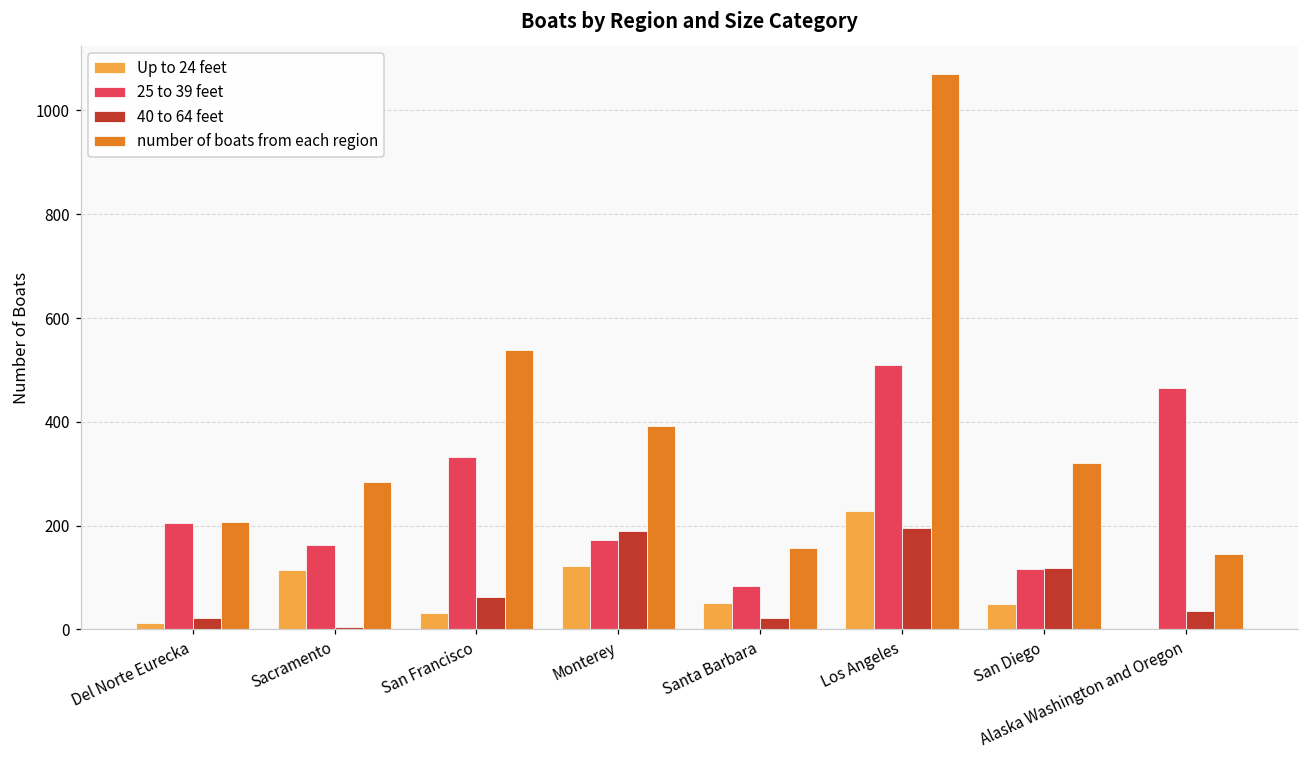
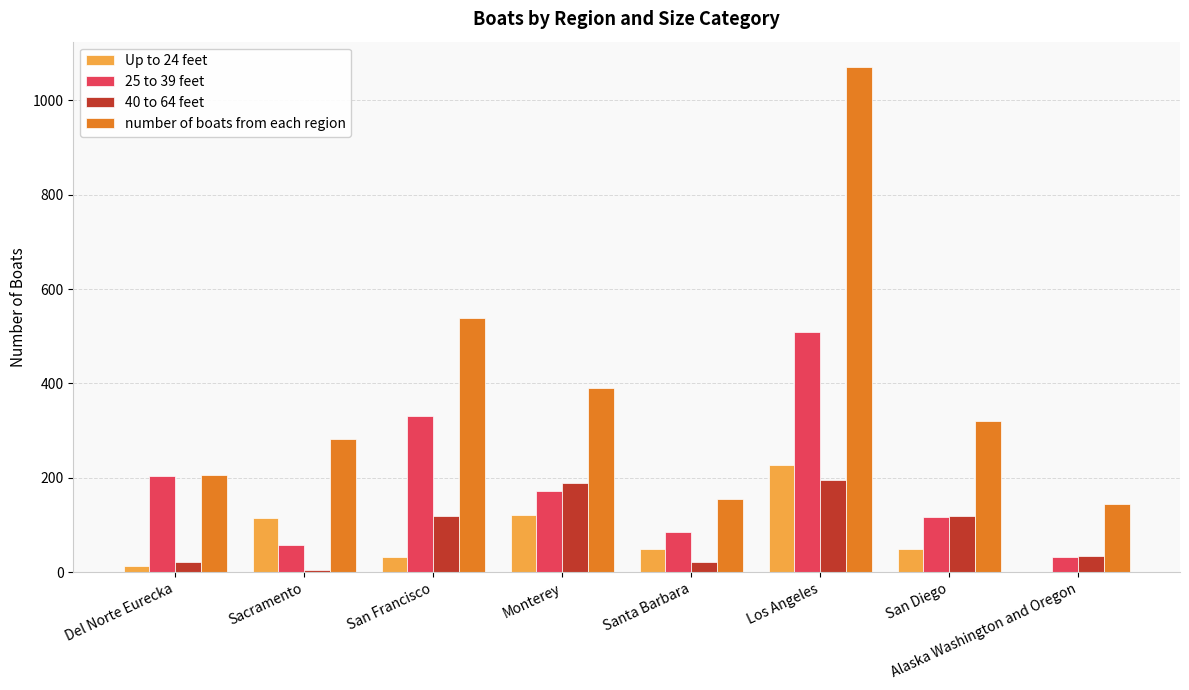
  {
    "25 to 39 feet": {
      "Del Norte Eurecka": 200,
-     "Sacramento": 160,
+     "Sacramento": 60,
      "San Francisco": 330,
      "Monterey": 170,
      "Santa Barbara": 80,
      "Los Angeles": 510,
      "San Diego": 120,
-     "Alaska Washington and Oregon": 470
+     "Alaska Washington and Oregon": 30
    },
    "40 to 64 feet": {
      "Del Norte Eurecka": 20,
-     "San Francisco": 60,
+     "San Francisco": 120,
      "Monterey": 190,
      "Santa Barbara": 20,
      "Los Angeles": 200,
      "San Diego": 120,
      "Alaska Washington and Oregon": 40
    }
  }
